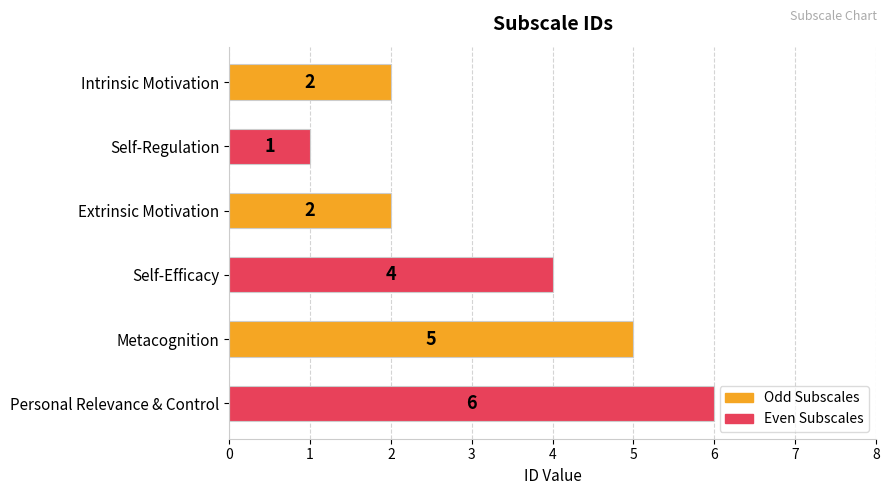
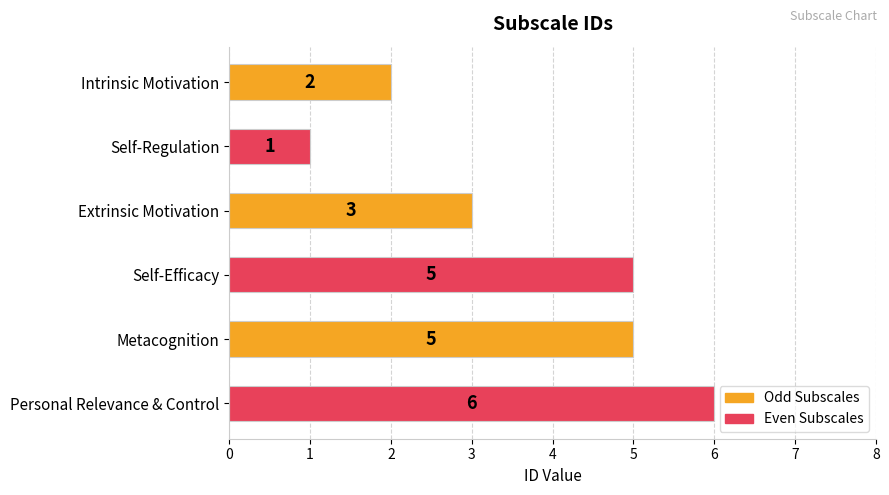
  {
    "Intrinsic Motivation": 2,
    "Self-Regulation": 1,
-   "Extrinsic Motivation": 2,
-   "Self-Efficacy": 4,
+   "Extrinsic Motivation": 3,
+   "Self-Efficacy": 5,
    "Metacognition": 5,
    "Personal Relevance & Control": 6
  }
